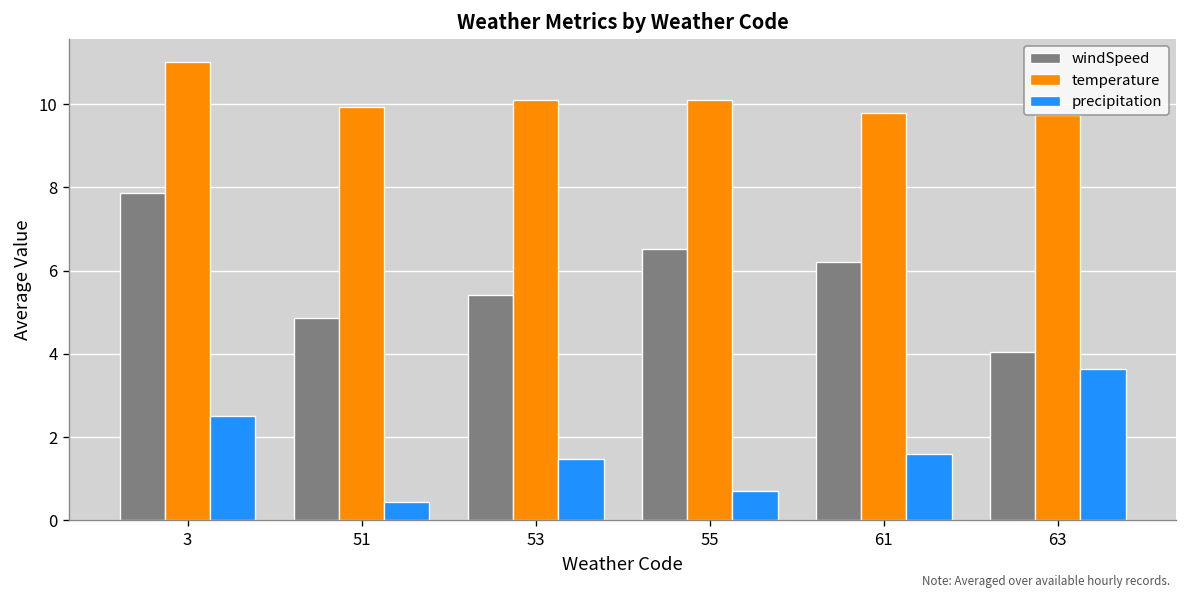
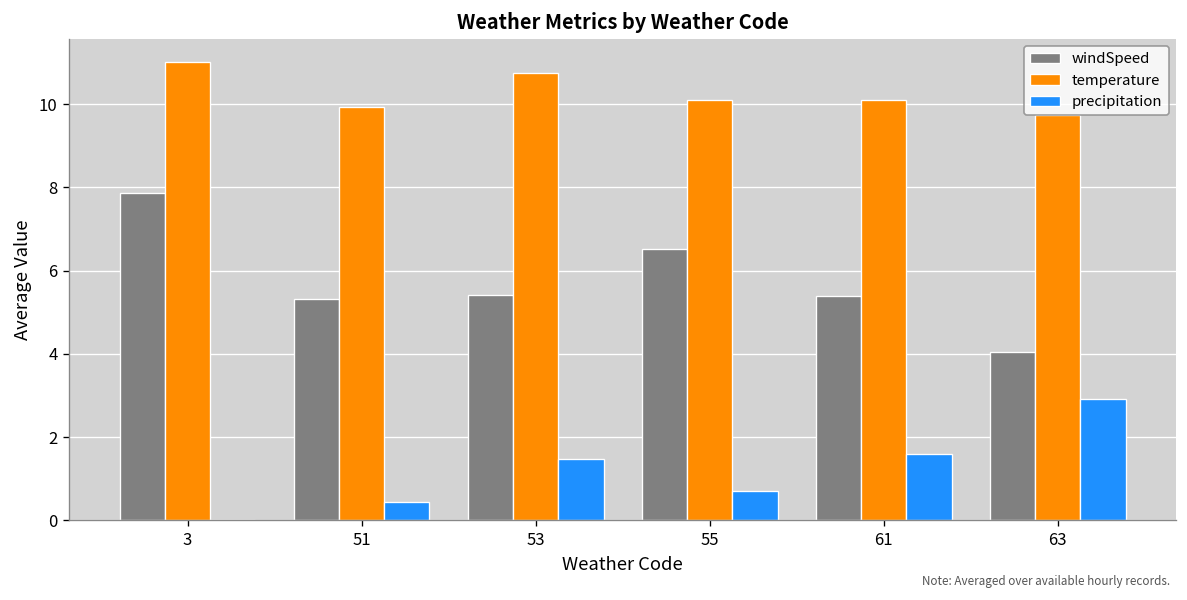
  {
    "windSpeed": {
      "3": 7.9,
-     "51": 4.9,
+     "51": 5.3,
      "53": 5.4,
      "55": 6.5,
-     "61": 6.2,
+     "61": 5.4,
      "63": 4.1
    },
    "temperature": {
      "3": 11.0,
      "51": 9.9,
-     "53": 10.1,
+     "53": 10.8,
      "55": 10.1,
-     "61": 9.8
+     "61": 10.1
    },
    "precipitation": {
-     "3": 2.5,
+     "3": 0.0,
      "51": 0.5,
      "53": 1.5,
      "55": 0.7,
      "61": 1.6,
-     "63": 3.6
+     "63": 2.9
    }
  }
